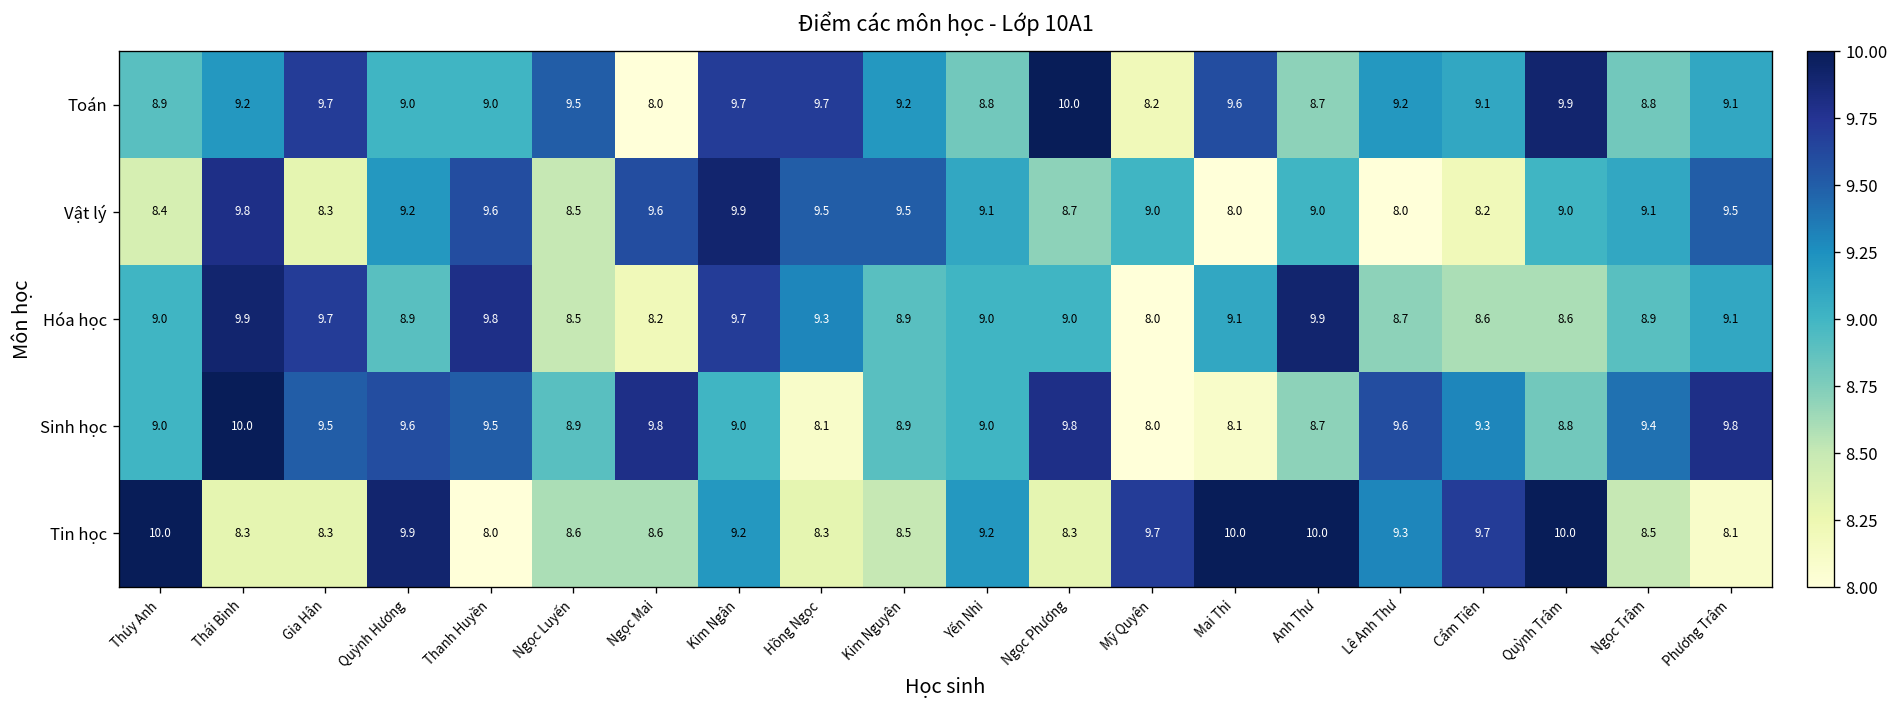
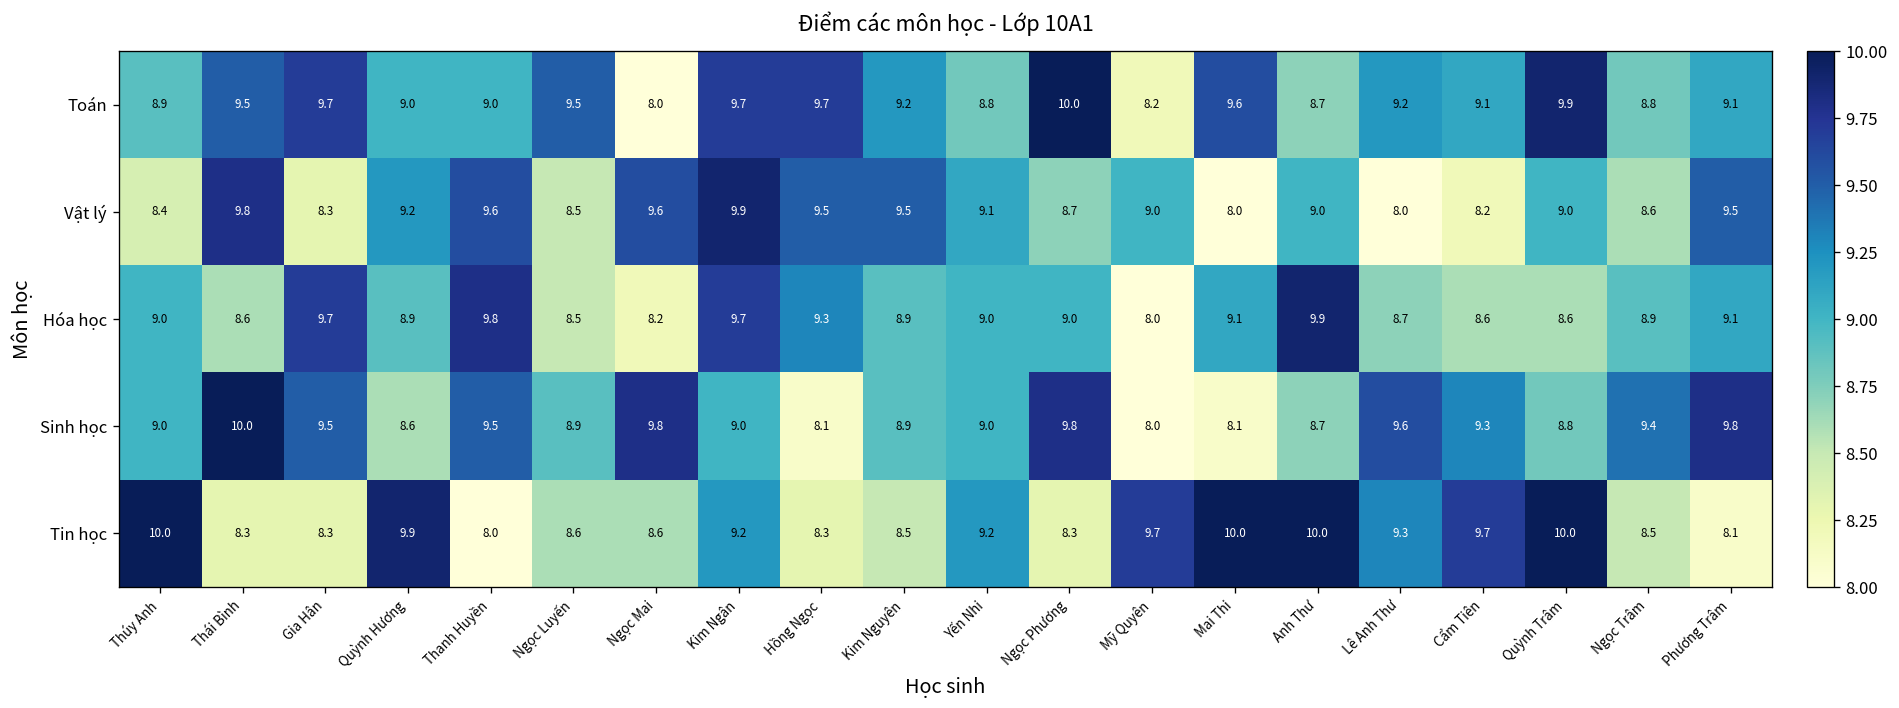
  {
    "Toán": {
      "Thúy Anh": 8.9,
-     "Thái Bình": 9.2,
+     "Thái Bình": 9.5,
      "Gia Hân": 9.7,
      "Quỳnh Hương": 9.0,
      "Thanh Huyền": 9.0,
      "Ngọc Luyến": 9.5,
      "Ngọc Mai": 8.0,
      "Kim Ngân": 9.7,
      "Hồng Ngọc": 9.7,
      "Kim Nguyên": 9.2,
      "Yến Nhi": 8.8,
      "Ngọc Phương": 10.0,
      "Mỹ Quyên": 8.2,
      "Mai Thi": 9.6,
      "Anh Thư": 8.7,
      "Lê Anh Thư": 9.2,
      "Cẩm Tiên": 9.1,
      "Quỳnh Trâm": 9.9,
      "Ngọc Trâm": 8.8,
      "Phương Trâm": 9.1
    },
    "Vật lý": {
      "Thúy Anh": 8.4,
      "Thái Bình": 9.8,
      "Gia Hân": 8.3,
      "Quỳnh Hương": 9.2,
      "Thanh Huyền": 9.6,
      "Ngọc Luyến": 8.5,
      "Ngọc Mai": 9.6,
      "Kim Ngân": 9.9,
      "Hồng Ngọc": 9.5,
      "Kim Nguyên": 9.5,
      "Yến Nhi": 9.1,
      "Ngọc Phương": 8.7,
      "Mỹ Quyên": 9.0,
      "Mai Thi": 8.0,
      "Anh Thư": 9.0,
      "Lê Anh Thư": 8.0,
      "Cẩm Tiên": 8.2,
      "Quỳnh Trâm": 9.0,
-     "Ngọc Trâm": 9.1,
+     "Ngọc Trâm": 8.6,
      "Phương Trâm": 9.5
    },
    "Hóa học": {
      "Thúy Anh": 9.0,
-     "Thái Bình": 9.9,
+     "Thái Bình": 8.6,
      "Gia Hân": 9.7,
      "Quỳnh Hương": 8.9,
      "Thanh Huyền": 9.8,
      "Ngọc Luyến": 8.5,
      "Ngọc Mai": 8.2,
      "Kim Ngân": 9.7,
      "Hồng Ngọc": 9.3,
      "Kim Nguyên": 8.9,
      "Yến Nhi": 9.0,
      "Ngọc Phương": 9.0,
      "Mỹ Quyên": 8.0,
      "Mai Thi": 9.1,
      "Anh Thư": 9.9,
      "Lê Anh Thư": 8.7,
      "Cẩm Tiên": 8.6,
      "Quỳnh Trâm": 8.6,
      "Ngọc Trâm": 8.9,
      "Phương Trâm": 9.1
    },
    "Sinh học": {
      "Thúy Anh": 9.0,
      "Thái Bình": 10.0,
      "Gia Hân": 9.5,
-     "Quỳnh Hương": 9.6,
+     "Quỳnh Hương": 8.6,
      "Thanh Huyền": 9.5,
      "Ngọc Luyến": 8.9,
      "Ngọc Mai": 9.8,
      "Kim Ngân": 9.0,
      "Hồng Ngọc": 8.1,
      "Kim Nguyên": 8.9,
      "Yến Nhi": 9.0,
      "Ngọc Phương": 9.8,
      "Mỹ Quyên": 8.0,
      "Mai Thi": 8.1,
      "Anh Thư": 8.7,
      "Lê Anh Thư": 9.6,
      "Cẩm Tiên": 9.3,
      "Quỳnh Trâm": 8.8,
      "Ngọc Trâm": 9.4,
      "Phương Trâm": 9.8
    },
    "Tin học": {
      "Thúy Anh": 10.0,
      "Thái Bình": 8.3,
      "Gia Hân": 8.3,
      "Quỳnh Hương": 9.9,
      "Thanh Huyền": 8.0,
      "Ngọc Luyến": 8.6,
      "Ngọc Mai": 8.6,
      "Kim Ngân": 9.2,
      "Hồng Ngọc": 8.3,
      "Kim Nguyên": 8.5,
      "Yến Nhi": 9.2,
      "Ngọc Phương": 8.3,
      "Mỹ Quyên": 9.7,
      "Mai Thi": 10.0,
      "Anh Thư": 10.0,
      "Lê Anh Thư": 9.3,
      "Cẩm Tiên": 9.7,
      "Quỳnh Trâm": 10.0,
      "Ngọc Trâm": 8.5,
      "Phương Trâm": 8.1
    }
  }
